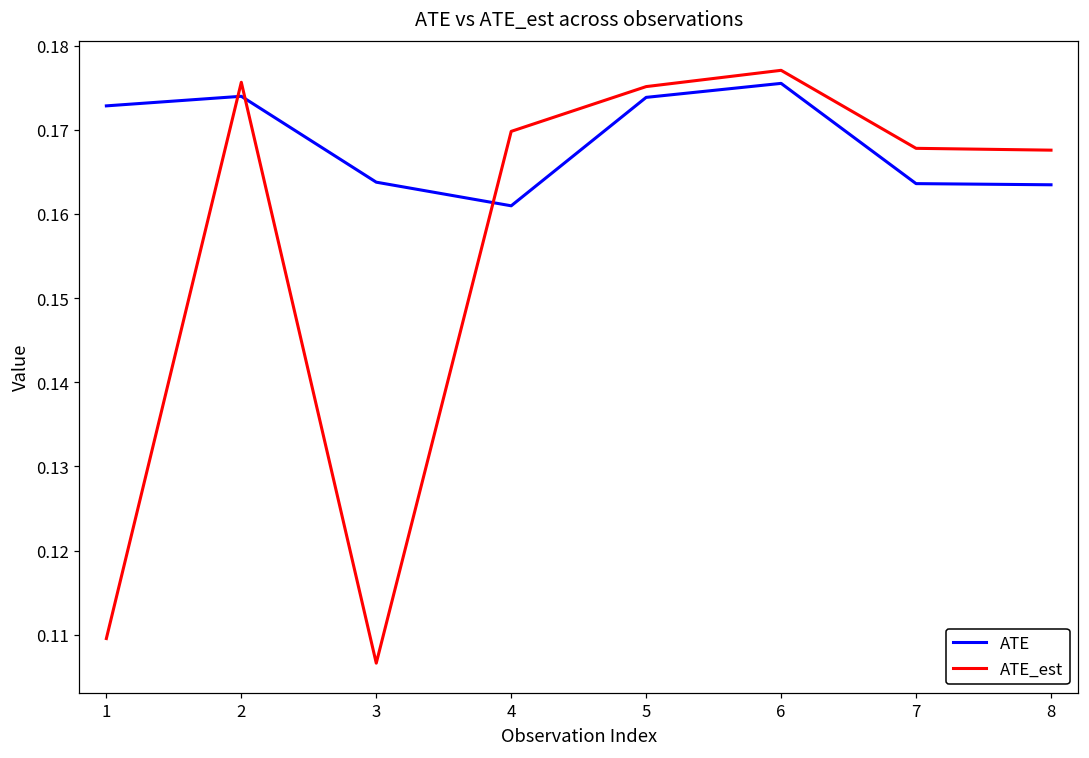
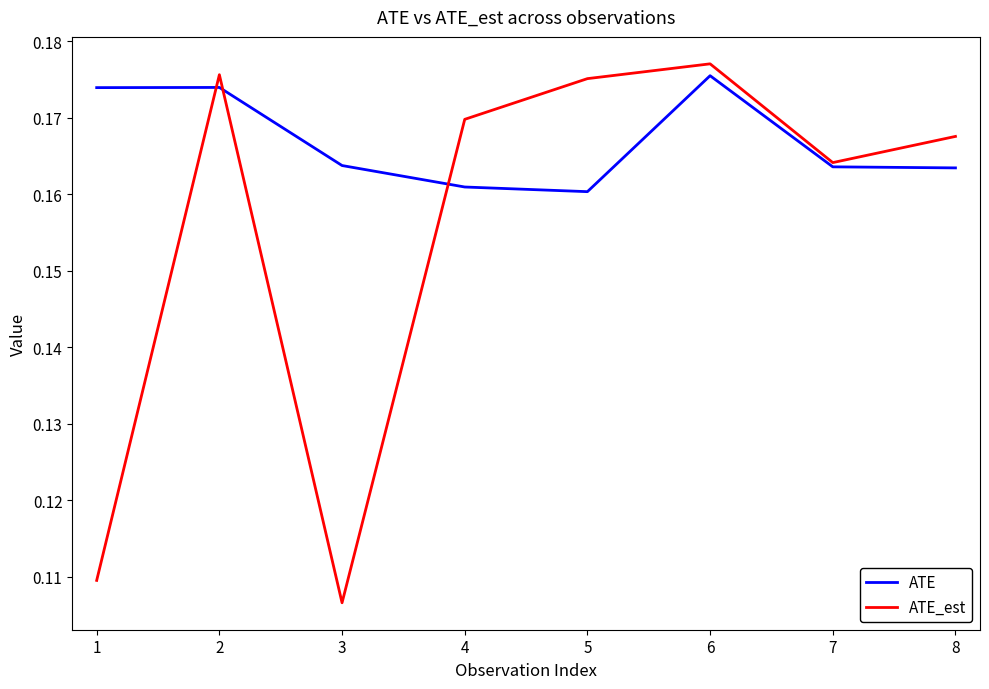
  {
    "ATE": {
-     "1": 0.173,
+     "1": 0.174,
      "2": 0.174,
      "3": 0.164,
      "4": 0.161,
-     "5": 0.174,
+     "5": 0.160,
      "6": 0.176,
      "7": 0.164,
      "8": 0.163
    },
    "ATE_est": {
      "1": 0.110,
      "2": 0.176,
      "3": 0.107,
      "4": 0.170,
      "5": 0.175,
      "6": 0.177,
-     "7": 0.168,
+     "7": 0.164,
      "8": 0.168
    }
  }
